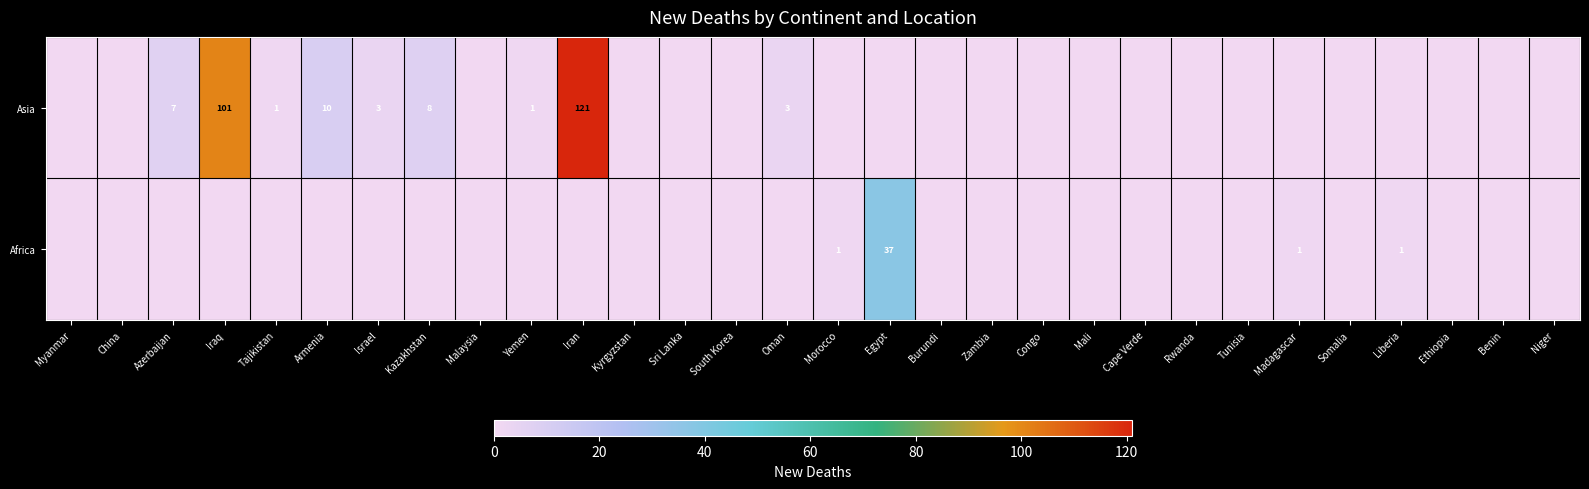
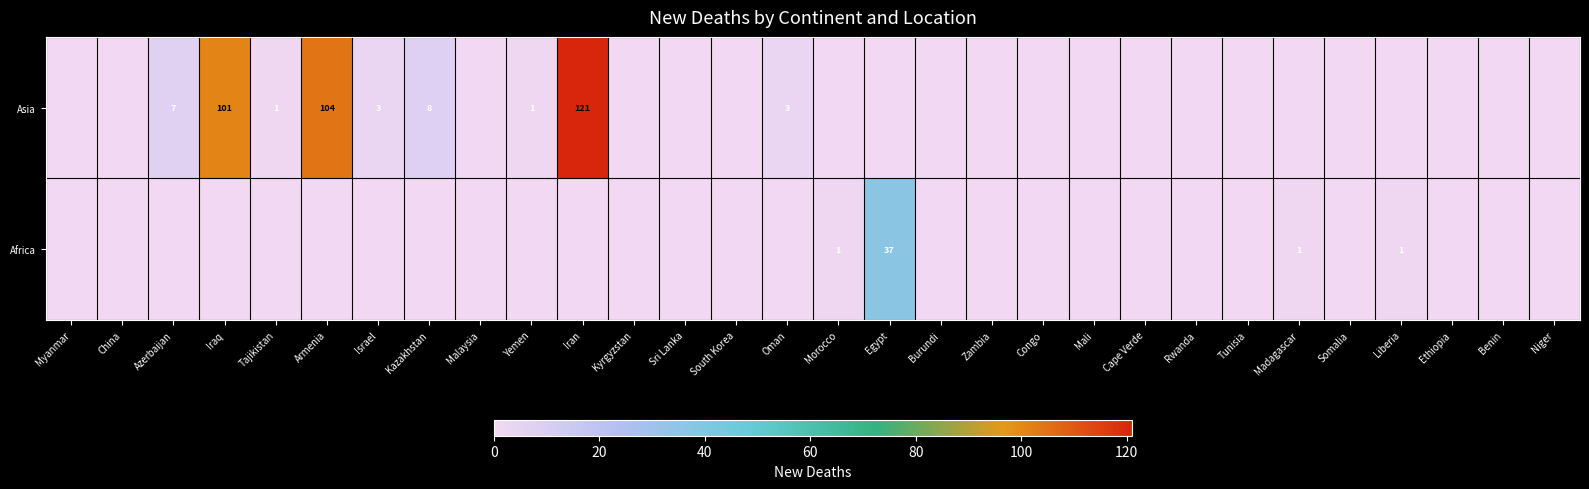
  {
    "Asia": {
      "Iraq": 101,
-     "Armenia": 10,
+     "Armenia": 104,
      "Iran": 121
    },
    "Africa": {
      "Egypt": 37
    }
  }
